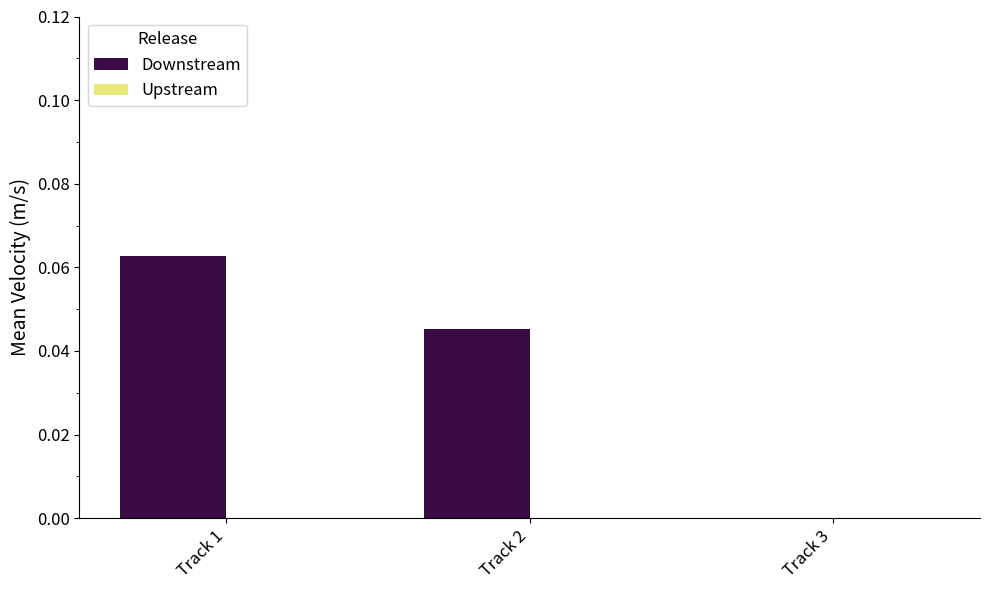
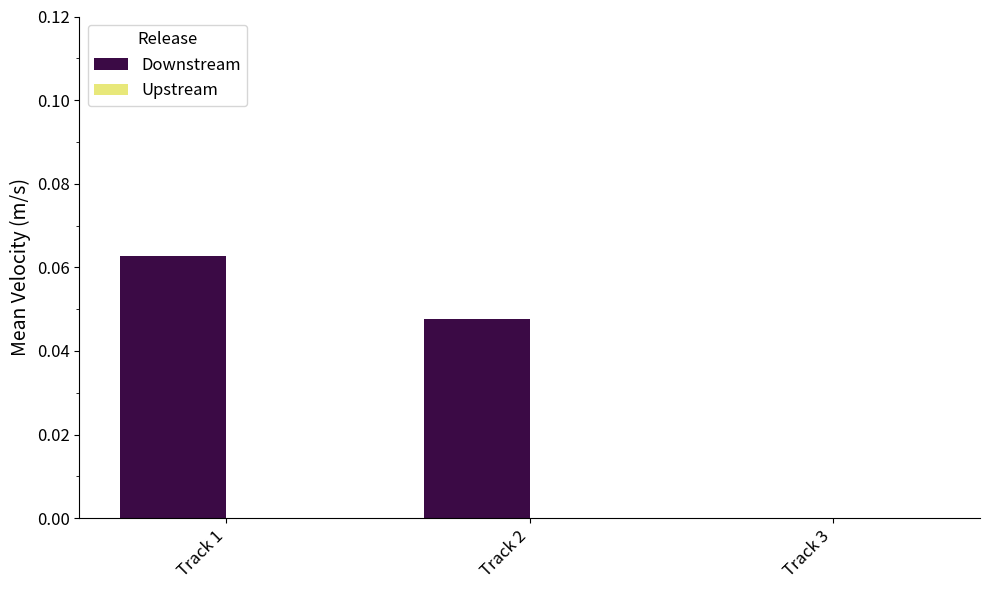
  {
    "Downstream": {
      "Track 1": 0.063,
-     "Track 2": 0.045,
+     "Track 2": 0.048,
      "Track 3": 0.000
    },
    "Upstream": {
      "Track 1": 0.000,
      "Track 2": 0.000,
      "Track 3": 0.000
    }
  }
